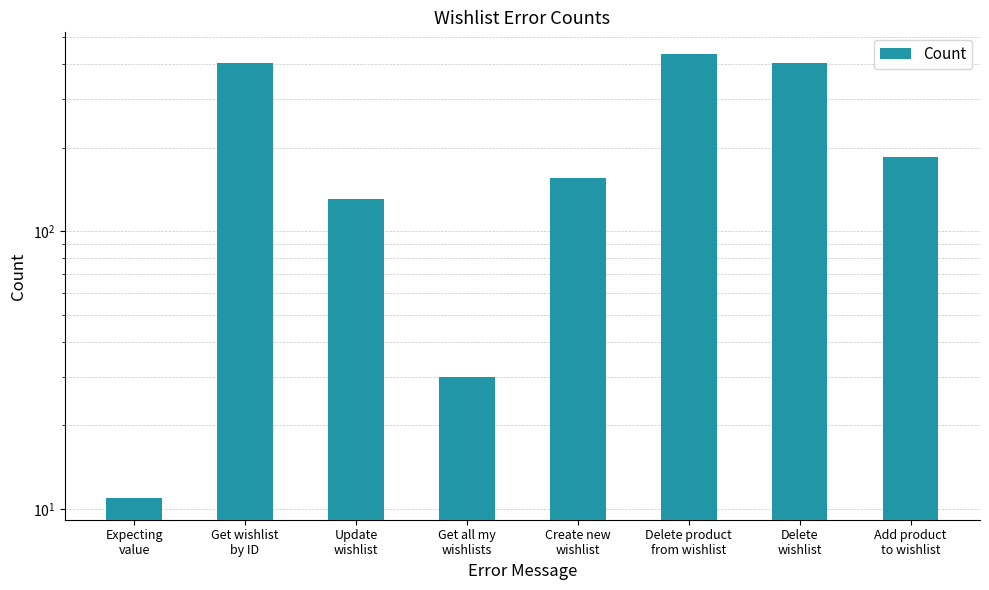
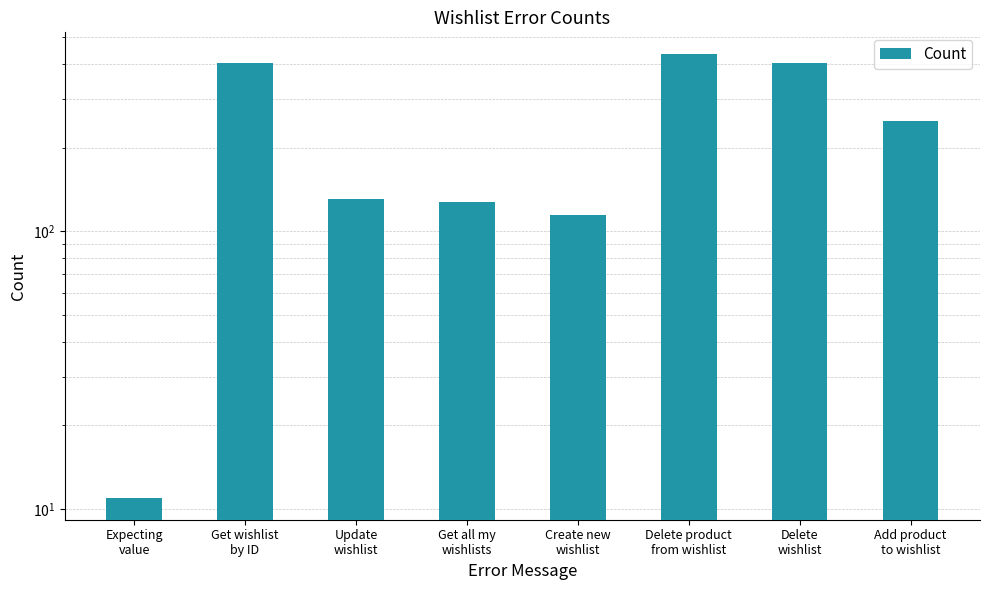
  {
    "Expecting value": 11,
    "Get wishlist by ID": 410,
    "Update wishlist": 130,
-   "Get all my wishlists": 30,
-   "Create new wishlist": 160,
+   "Get all my wishlists": 130,
+   "Create new wishlist": 114,
    "Delete product from wishlist": 430,
    "Delete wishlist": 400,
-   "Add product to wishlist": 190
+   "Add product to wishlist": 250
  }
